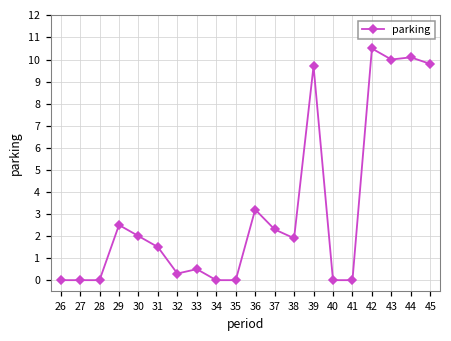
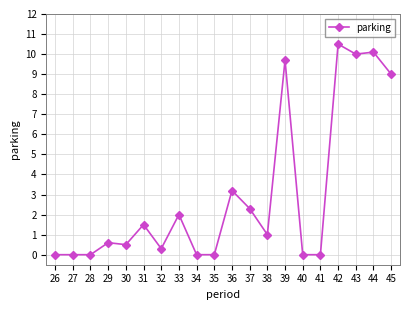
  {
    "26": 0.0,
    "27": 0.0,
    "28": 0.0,
-   "29": 2.5,
-   "30": 2.0,
+   "29": 0.6,
+   "30": 0.5,
    "31": 1.5,
    "32": 0.3,
-   "33": 0.5,
+   "33": 2.0,
    "34": 0.0,
    "35": 0.0,
    "36": 3.2,
    "37": 2.3,
-   "38": 1.9,
+   "38": 1.0,
    "39": 9.7,
    "40": 0.0,
    "41": 0.0,
    "42": 10.5,
    "43": 10.0,
    "44": 10.1,
-   "45": 9.8
+   "45": 9.0
  }
